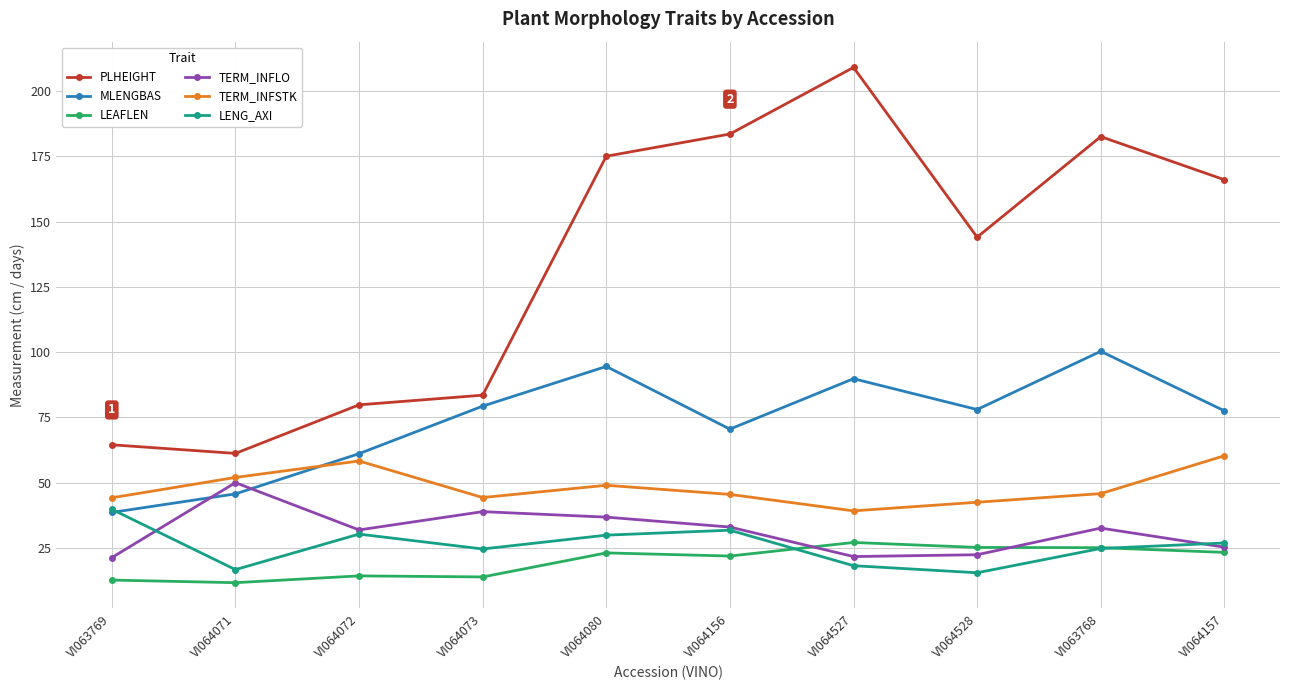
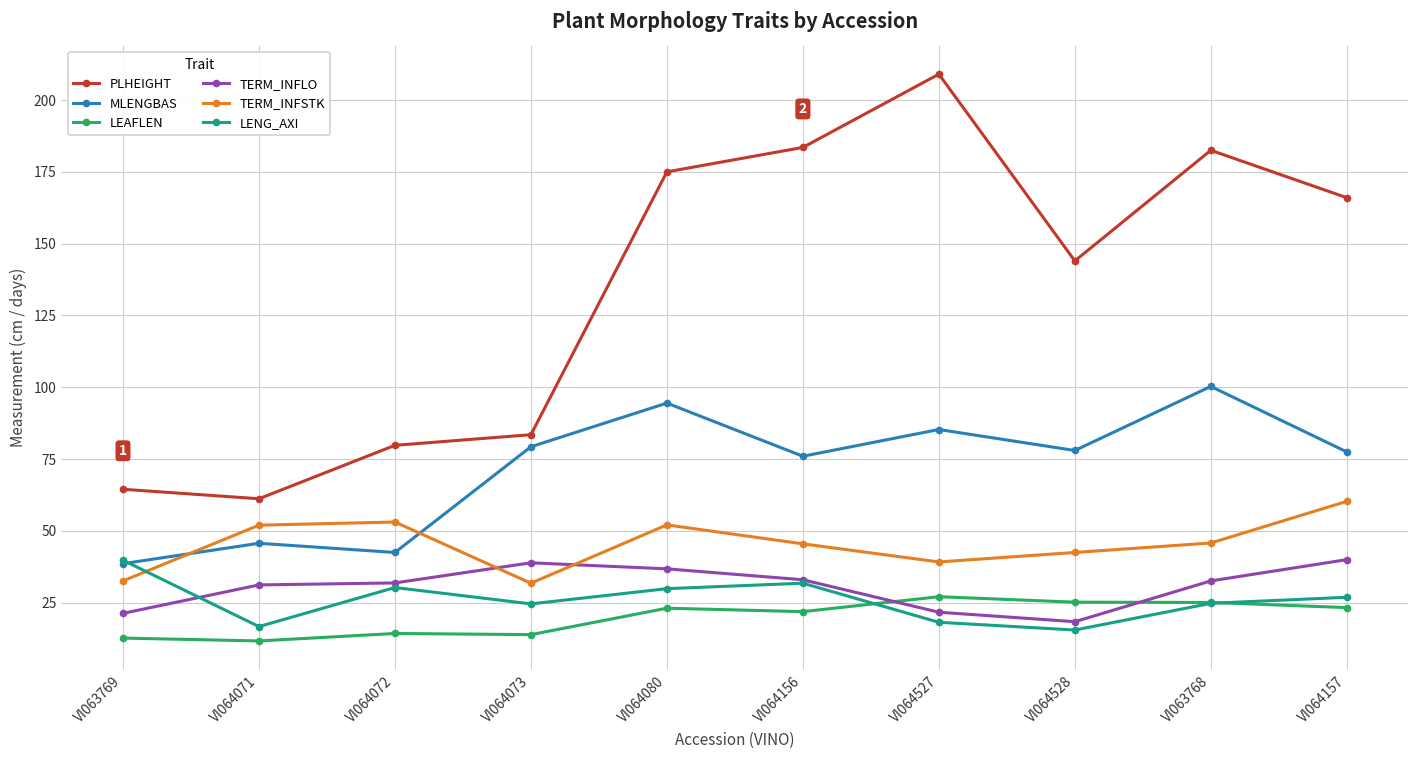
  {
    "PLHEIGHT": {
      "VI063769": 65,
      "VI064071": 61,
      "VI064072": 80,
      "VI064073": 84,
      "VI064080": 175,
      "VI064156": 184,
      "VI064527": 209,
      "VI064528": 144,
      "VI063768": 183,
      "VI064157": 166
    },
    "MLENGBAS": {
      "VI063769": 39,
      "VI064071": 46,
-     "VI064072": 61,
+     "VI064072": 43,
      "VI064073": 79,
      "VI064080": 95,
-     "VI064156": 71,
-     "VI064527": 90,
+     "VI064156": 76,
+     "VI064527": 85,
      "VI064528": 78,
      "VI063768": 100,
      "VI064157": 78
    },
    "TERM_INFLO": {
      "VI063769": 21,
-     "VI064071": 50,
+     "VI064071": 31,
      "VI064072": 32,
      "VI064073": 39,
      "VI064080": 37,
      "VI064156": 33,
      "VI064527": 22,
-     "VI064528": 22,
+     "VI064528": 18,
      "VI063768": 33,
-     "VI064157": 25
+     "VI064157": 40
    },
    "TERM_INFSTK": {
-     "VI063769": 44,
+     "VI063769": 33,
      "VI064071": 52,
-     "VI064072": 58,
-     "VI064073": 44,
-     "VI064080": 49,
+     "VI064072": 53,
+     "VI064073": 32,
+     "VI064080": 52,
      "VI064156": 46,
      "VI064527": 39,
      "VI064528": 43,
      "VI063768": 46,
      "VI064157": 60
    }
  }
